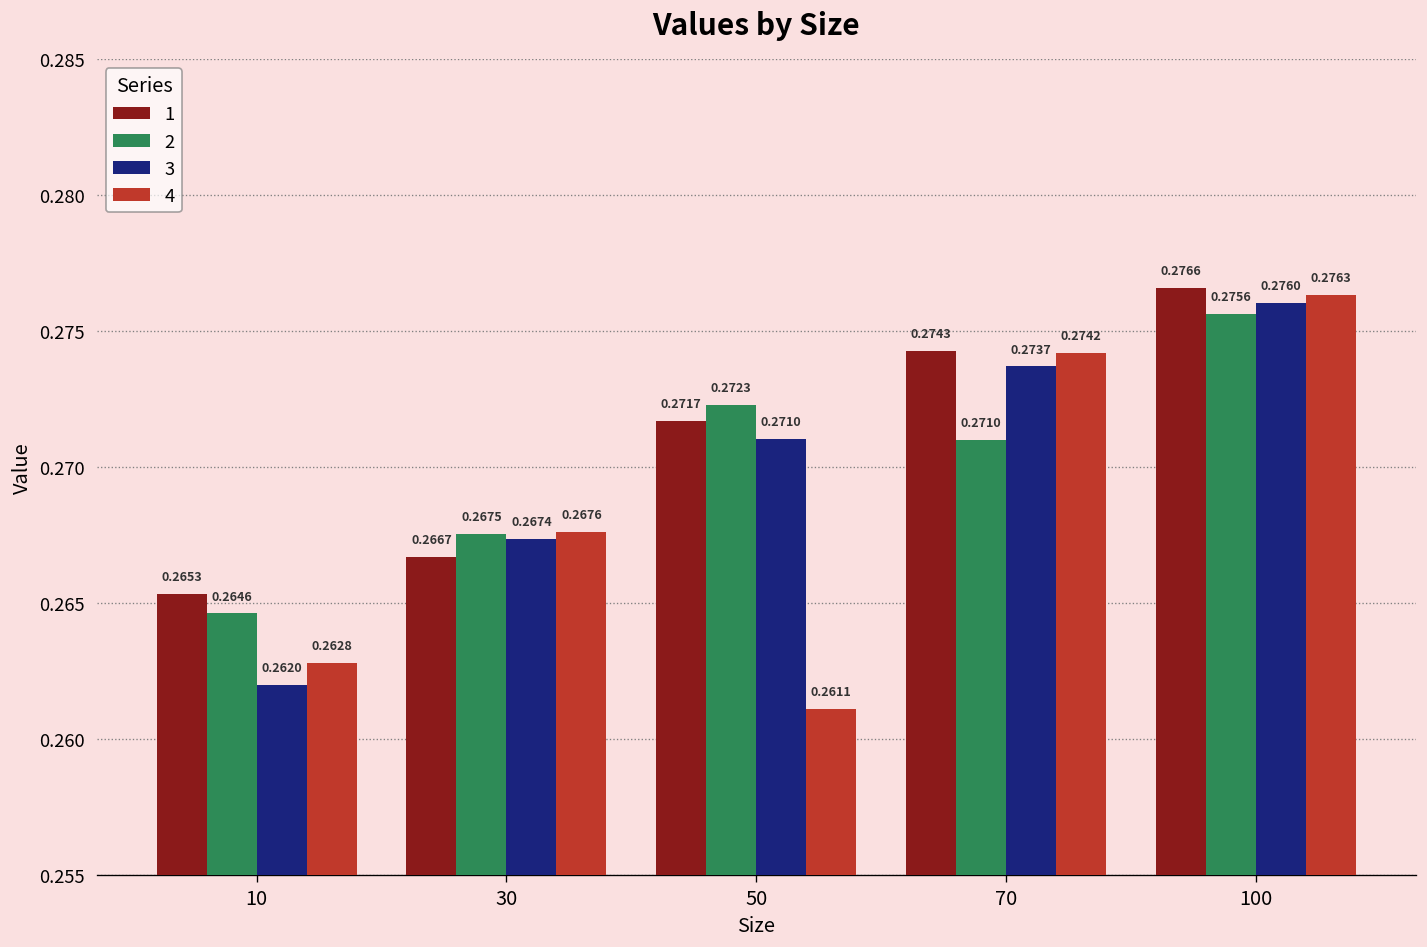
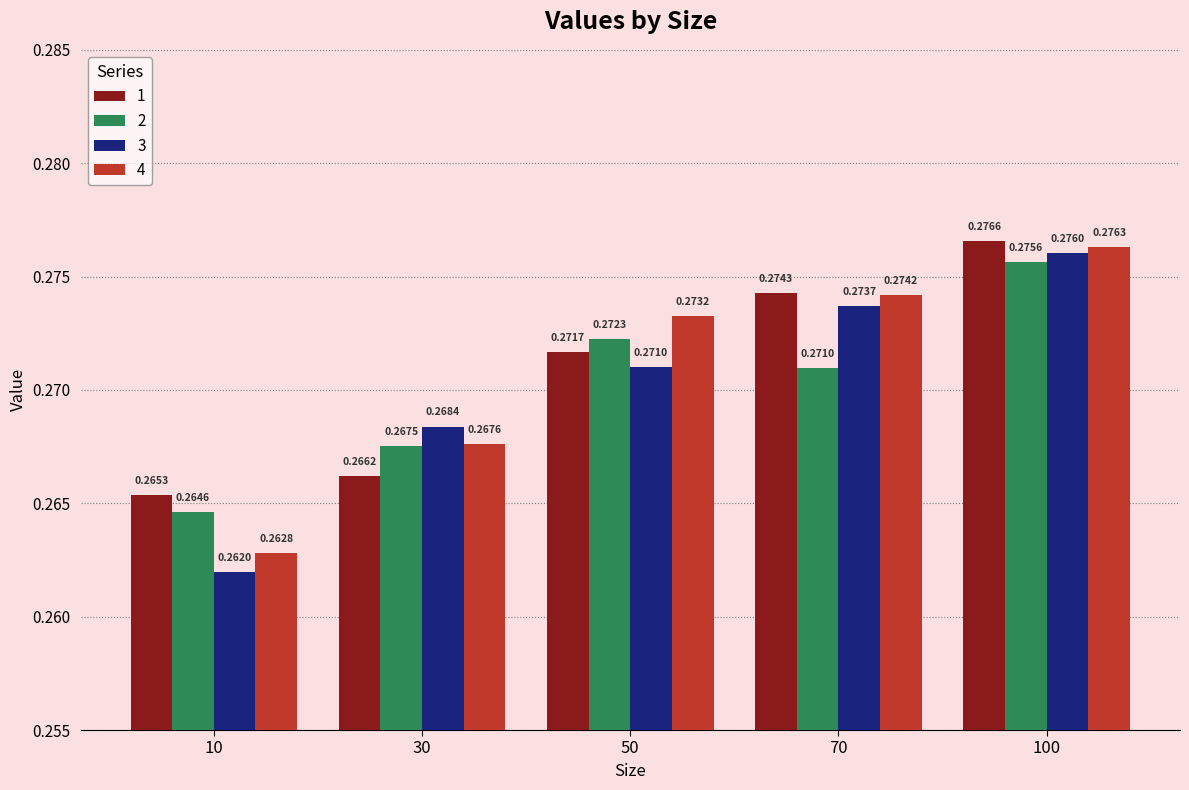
  {
    "1": {
      "10": 0.2653,
-     "30": 0.2667,
+     "30": 0.2662,
      "50": 0.2717,
      "70": 0.2743,
      "100": 0.2766
    },
    "2": {
      "10": 0.2646,
      "30": 0.2675,
      "50": 0.2723,
      "70": 0.2710,
      "100": 0.2756
    },
    "3": {
      "10": 0.2620,
-     "30": 0.2674,
+     "30": 0.2684,
      "50": 0.2710,
      "70": 0.2737,
      "100": 0.2760
    },
    "4": {
      "10": 0.2628,
      "30": 0.2676,
-     "50": 0.2611,
+     "50": 0.2732,
      "70": 0.2742,
      "100": 0.2763
    }
  }
